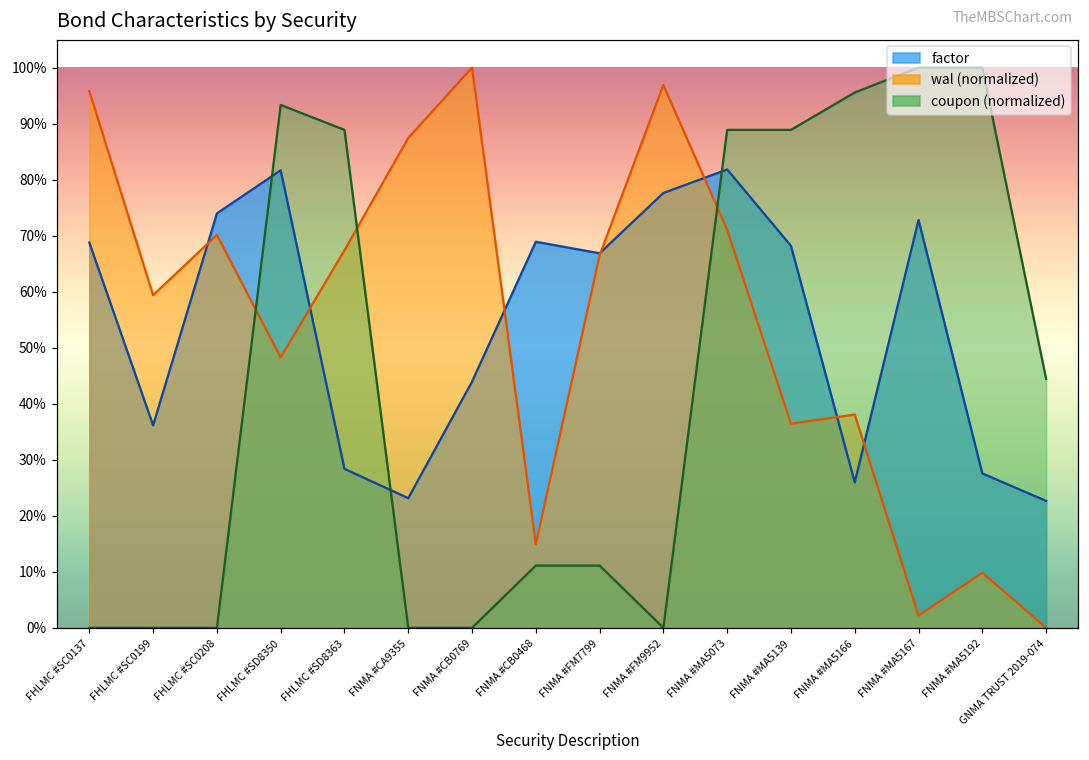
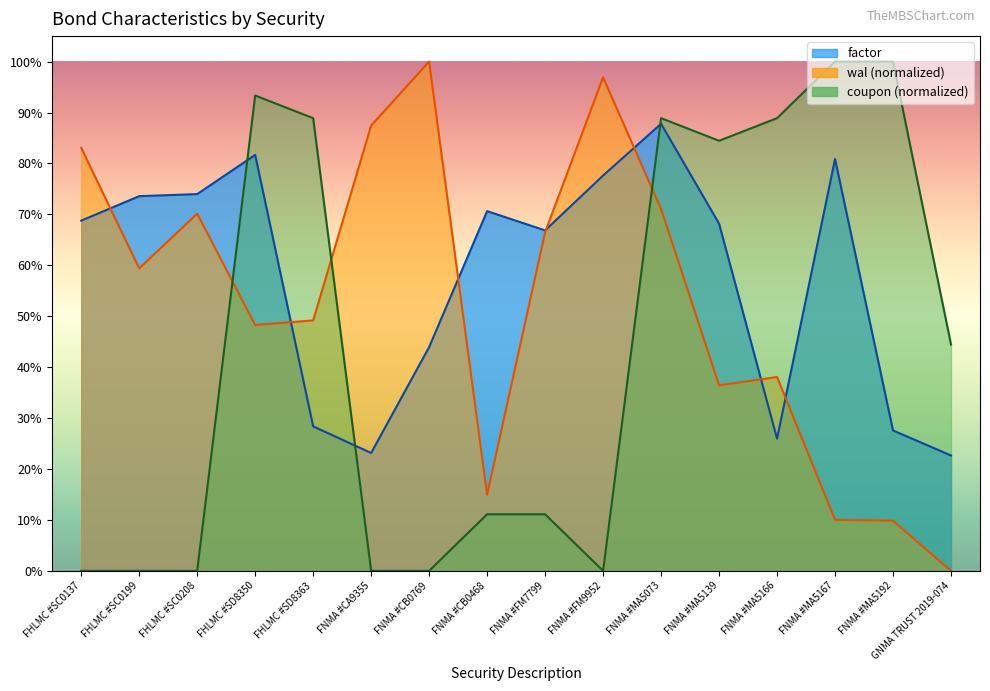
  {
    "factor": {
      "FHLMC #SC0137": "69%",
-     "FHLMC #SC0199": "36%",
+     "FHLMC #SC0199": "74%",
      "FHLMC #SC0208": "74%",
      "FHLMC #SD8350": "82%",
      "FHLMC #SD8363": "28%",
      "FNMA #CA9355": "23%",
      "FNMA #CB0769": "44%",
-     "FNMA #CB0468": "69%",
+     "FNMA #CB0468": "71%",
      "FNMA #FM9952": "78%",
-     "FNMA #MA5073": "82%",
+     "FNMA #MA5073": "88%",
      "FNMA #MA5139": "68%",
      "FNMA #MA5166": "26%",
-     "FNMA #MA5167": "73%",
+     "FNMA #MA5167": "81%",
      "FNMA #MA5192": "28%",
      "GNMA TRUST 2019-074": "23%"
    },
    "wal (normalized)": {
-     "FHLMC #SC0137": "96%",
+     "FHLMC #SC0137": "83%",
      "FHLMC #SC0199": "59%",
      "FHLMC #SC0208": "70%",
      "FHLMC #SD8350": "48%",
-     "FHLMC #SD8363": "67%",
+     "FHLMC #SD8363": "49%",
      "FNMA #CA9355": "87%",
      "FNMA #CB0769": "100%",
      "FNMA #CB0468": "15%",
      "FNMA #FM9952": "97%",
      "FNMA #MA5073": "71%",
      "FNMA #MA5139": "36%",
      "FNMA #MA5166": "38%",
-     "FNMA #MA5167": "2%",
+     "FNMA #MA5167": "10%",
      "FNMA #MA5192": "10%",
      "GNMA TRUST 2019-074": "0%"
    },
    "coupon (normalized)": {
      "FHLMC #SC0137": "0%",
      "FHLMC #SC0199": "0%",
      "FHLMC #SC0208": "0%",
      "FHLMC #SD8350": "93%",
      "FHLMC #SD8363": "89%",
      "FNMA #CA9355": "0%",
      "FNMA #CB0769": "0%",
      "FNMA #CB0468": "11%",
      "FNMA #FM7799": "11%",
      "FNMA #FM9952": "0%",
      "FNMA #MA5073": "89%",
-     "FNMA #MA5139": "89%",
-     "FNMA #MA5166": "96%",
+     "FNMA #MA5139": "84%",
+     "FNMA #MA5166": "89%",
      "GNMA TRUST 2019-074": "44%"
    }
  }
